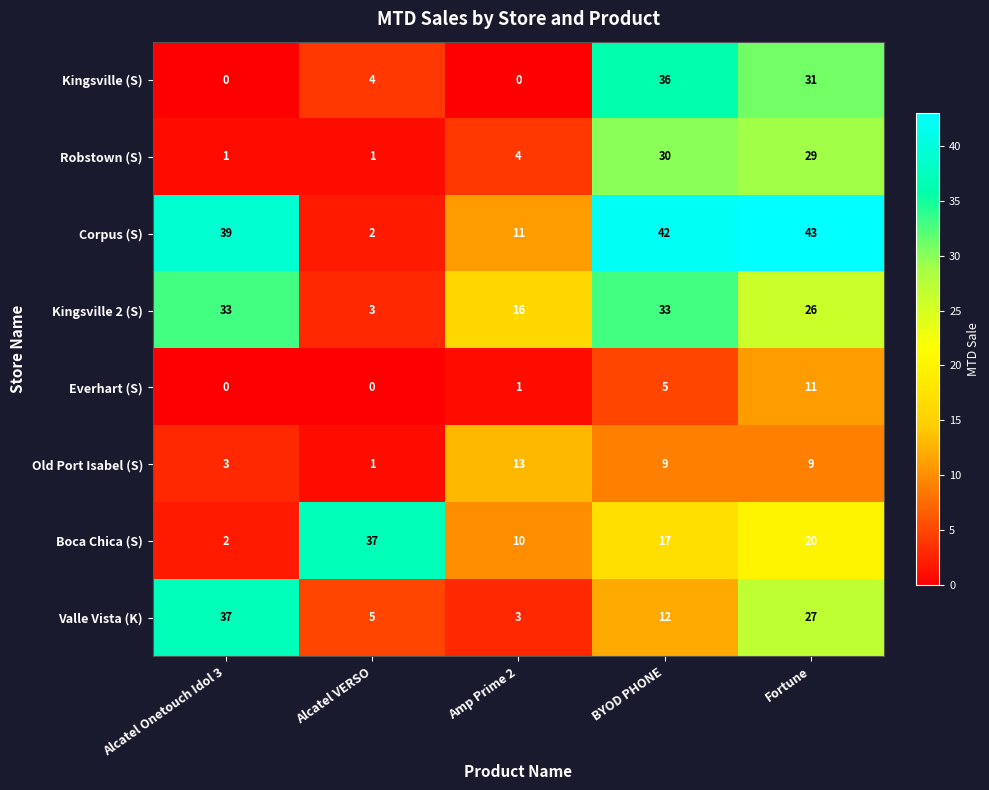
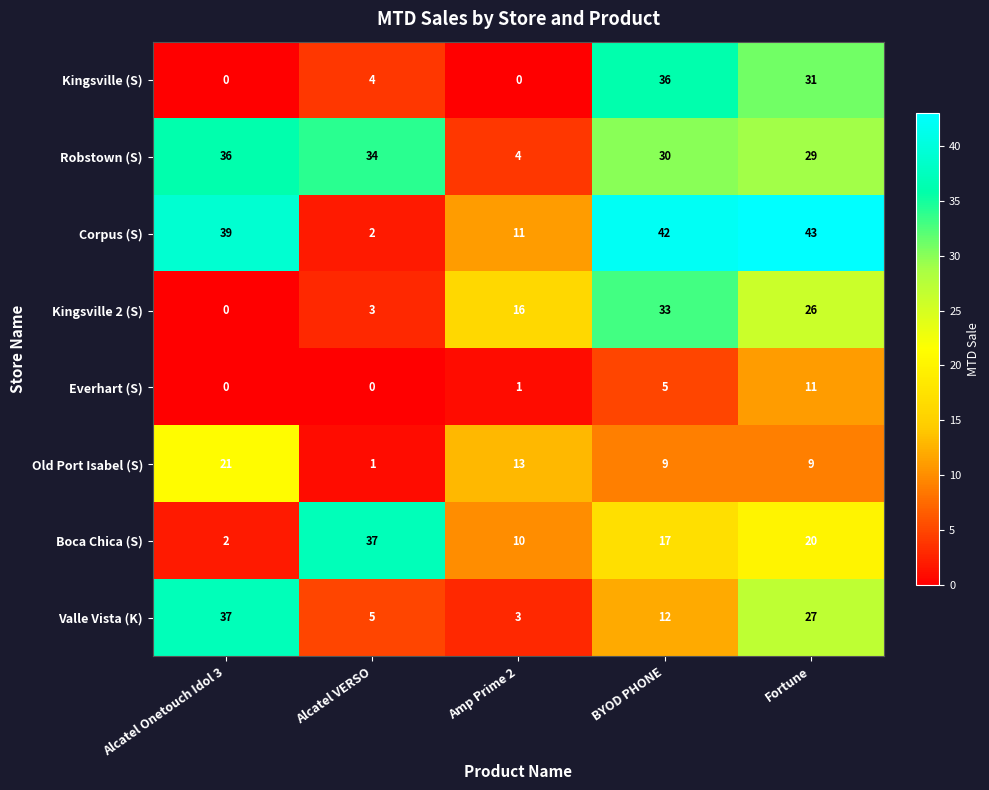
  {
    "Kingsville (S)": {
      "Alcatel Onetouch Idol 3": 0,
      "Alcatel VERSO": 4,
      "Amp Prime 2": 0,
      "BYOD PHONE": 36,
      "Fortune": 31
    },
    "Robstown (S)": {
-     "Alcatel Onetouch Idol 3": 1,
-     "Alcatel VERSO": 1,
+     "Alcatel Onetouch Idol 3": 36,
+     "Alcatel VERSO": 34,
      "Amp Prime 2": 4,
      "BYOD PHONE": 30,
      "Fortune": 29
    },
    "Corpus (S)": {
      "Alcatel Onetouch Idol 3": 39,
      "Alcatel VERSO": 2,
      "Amp Prime 2": 11,
      "BYOD PHONE": 42,
      "Fortune": 43
    },
    "Kingsville 2 (S)": {
-     "Alcatel Onetouch Idol 3": 33,
+     "Alcatel Onetouch Idol 3": 0,
      "Alcatel VERSO": 3,
      "Amp Prime 2": 16,
      "BYOD PHONE": 33,
      "Fortune": 26
    },
    "Everhart (S)": {
      "Alcatel Onetouch Idol 3": 0,
      "Alcatel VERSO": 0,
      "Amp Prime 2": 1,
      "BYOD PHONE": 5,
      "Fortune": 11
    },
    "Old Port Isabel (S)": {
-     "Alcatel Onetouch Idol 3": 3,
+     "Alcatel Onetouch Idol 3": 21,
      "Alcatel VERSO": 1,
      "Amp Prime 2": 13,
      "BYOD PHONE": 9,
      "Fortune": 9
    },
    "Boca Chica (S)": {
      "Alcatel Onetouch Idol 3": 2,
      "Alcatel VERSO": 37,
      "Amp Prime 2": 10,
      "BYOD PHONE": 17,
      "Fortune": 20
    },
    "Valle Vista (K)": {
      "Alcatel Onetouch Idol 3": 37,
      "Alcatel VERSO": 5,
      "Amp Prime 2": 3,
      "BYOD PHONE": 12,
      "Fortune": 27
    }
  }
